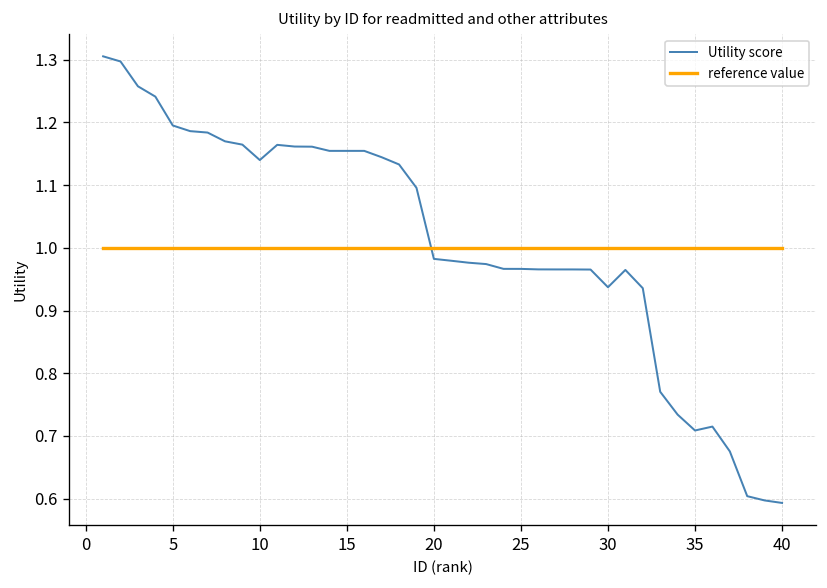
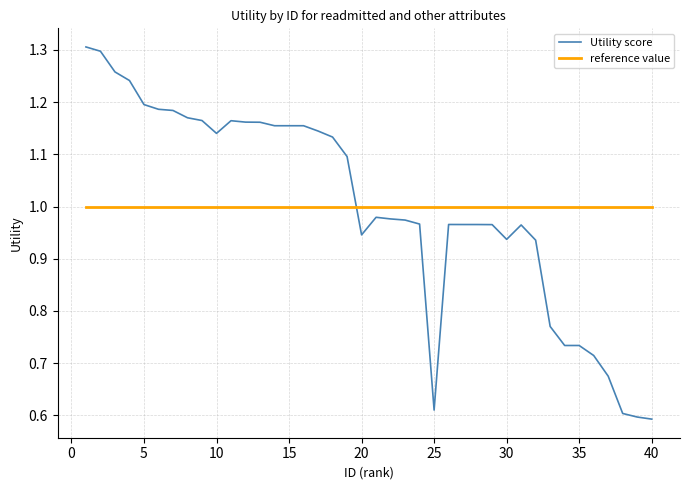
  {
    "Utility score": {
      "5": 1.20,
      "10": 1.14,
      "15": 1.15,
-     "20": 0.98,
-     "25": 0.97,
+     "20": 0.95,
+     "25": 0.61,
      "30": 0.94,
-     "35": 0.71,
+     "35": 0.73,
      "40": 0.59
    },
    "reference value": {
      "5": 1.00,
      "10": 1.00,
      "15": 1.00,
      "20": 1.00,
      "25": 1.00,
      "30": 1.00,
      "35": 1.00,
      "40": 1.00
    }
  }
